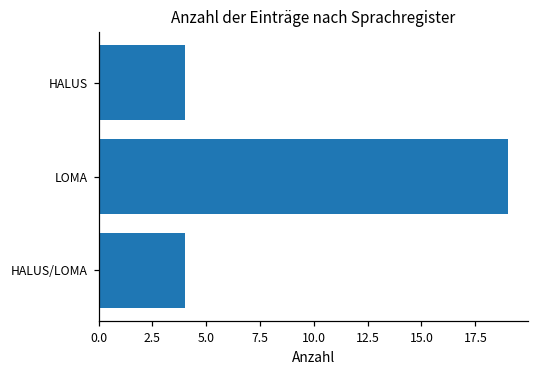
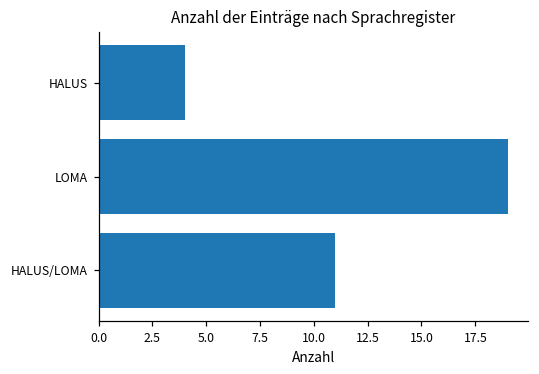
  {
    "HALUS": 4,
    "LOMA": 19,
-   "HALUS/LOMA": 4
+   "HALUS/LOMA": 11
  }
